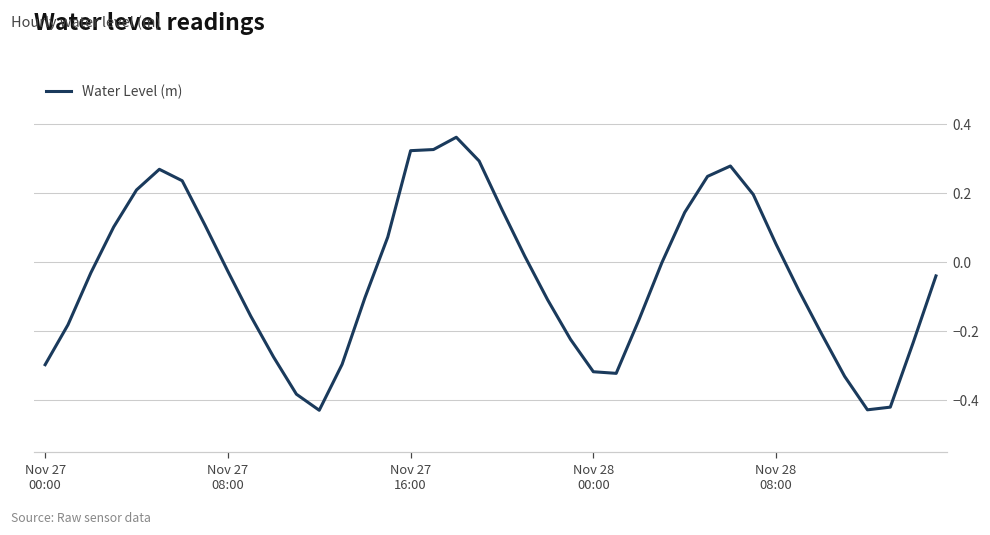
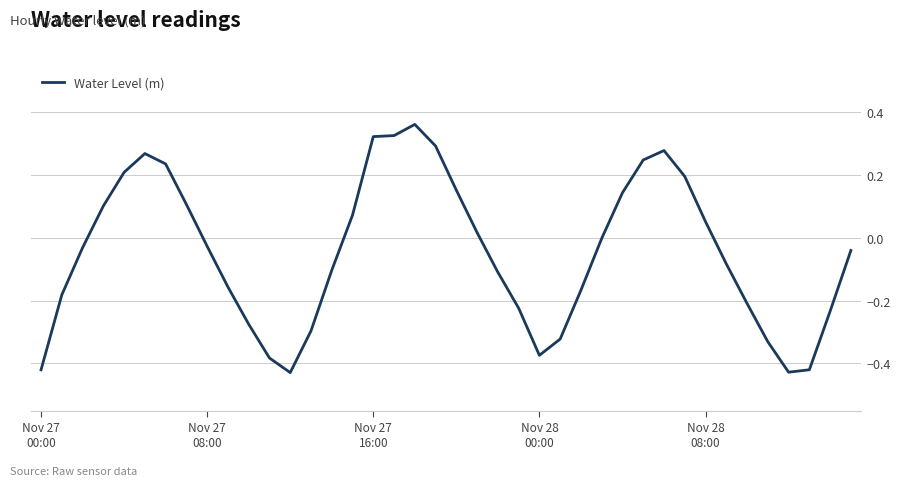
  {
-   "Nov 27 00:00": -0.30,
+   "Nov 27 00:00": -0.42,
    "Nov 27 08:00": -0.03,
    "Nov 27 16:00": 0.32,
-   "Nov 28 00:00": -0.32,
+   "Nov 28 00:00": -0.37,
    "Nov 28 08:00": 0.05
  }
